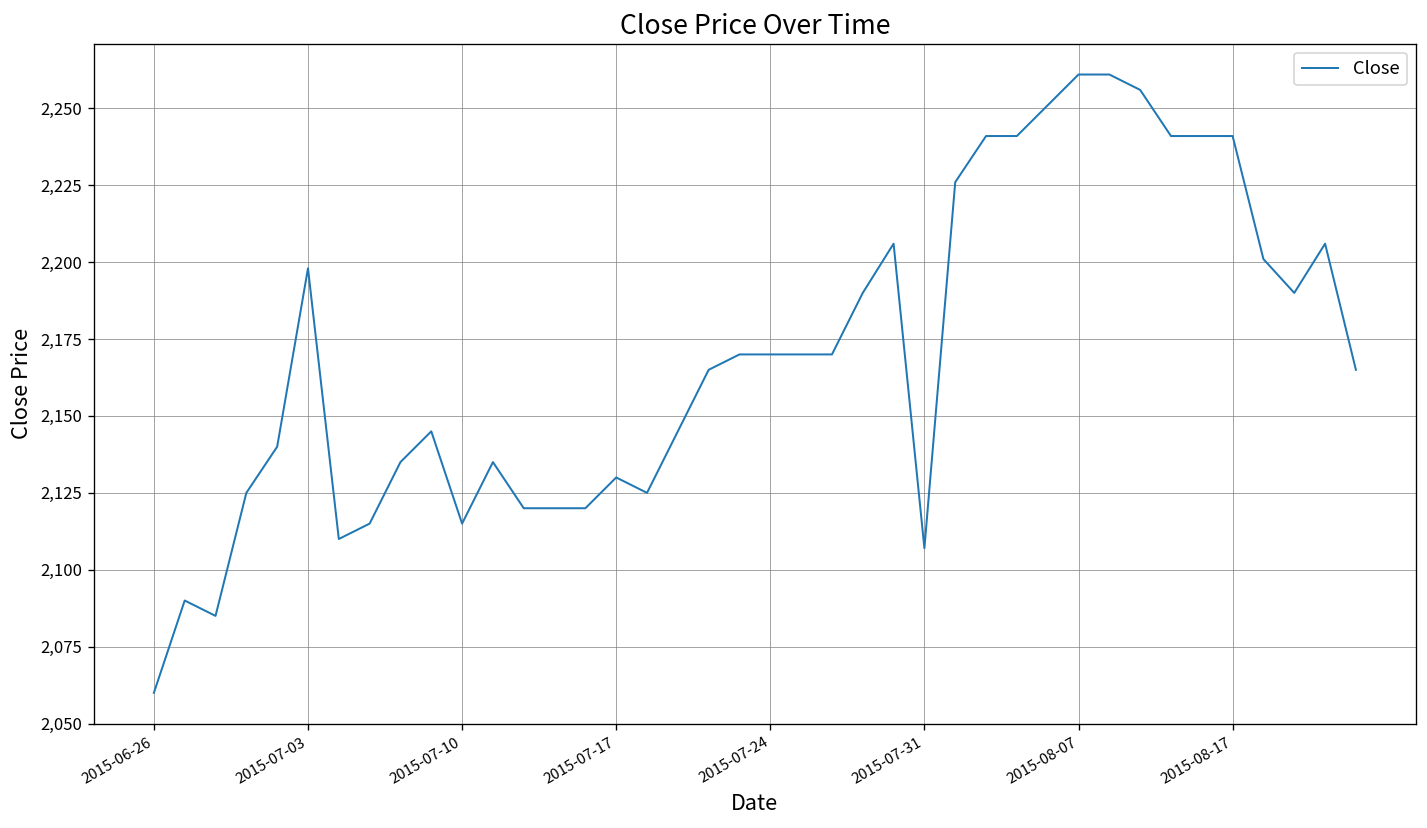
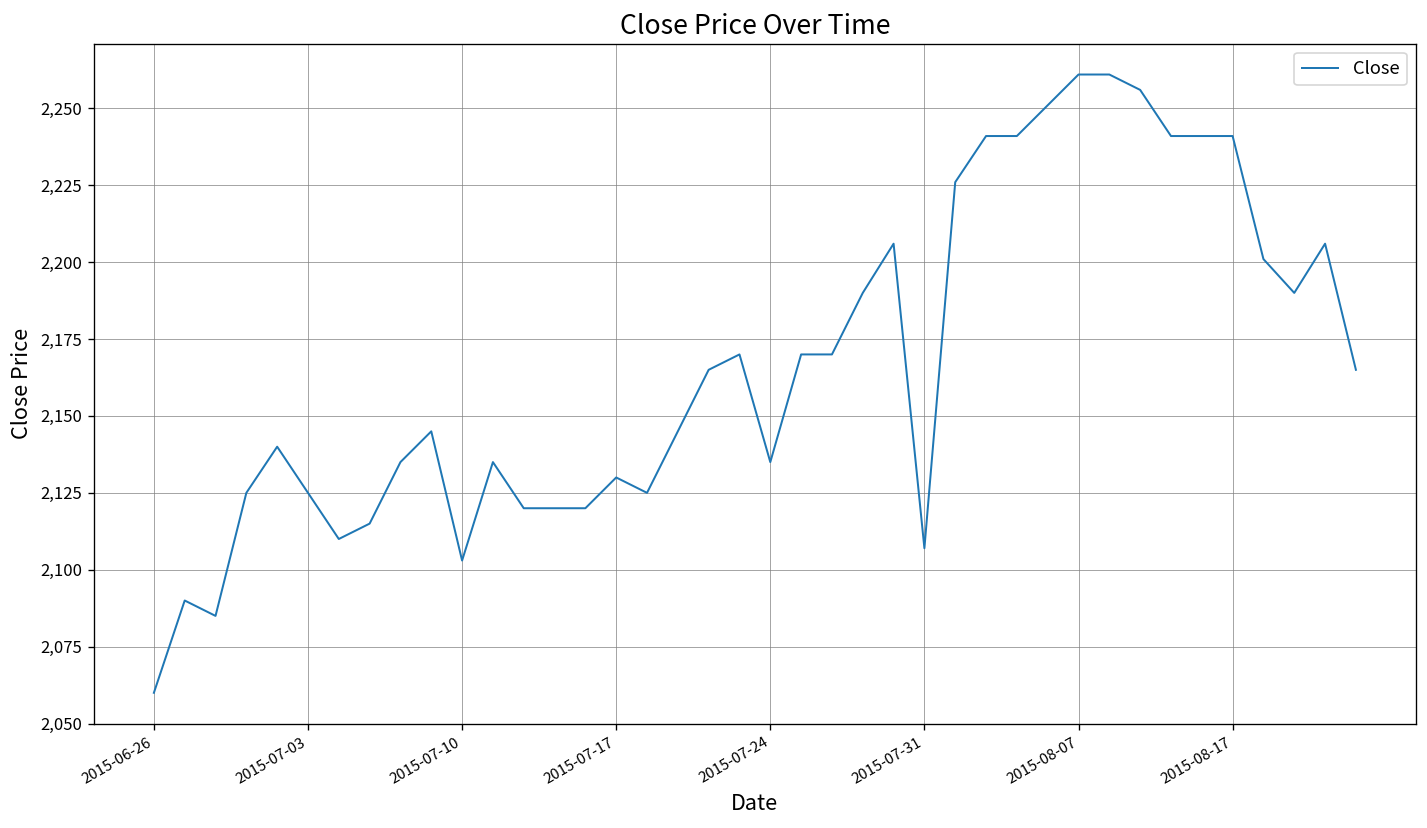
  {
    "2015-06-26": "2,060",
-   "2015-07-03": "2,198",
-   "2015-07-10": "2,115",
+   "2015-07-03": "2,125",
+   "2015-07-10": "2,103",
    "2015-07-17": "2,130",
-   "2015-07-24": "2,170",
+   "2015-07-24": "2,135",
    "2015-07-31": "2,107",
    "2015-08-07": "2,261",
    "2015-08-17": "2,241"
  }
